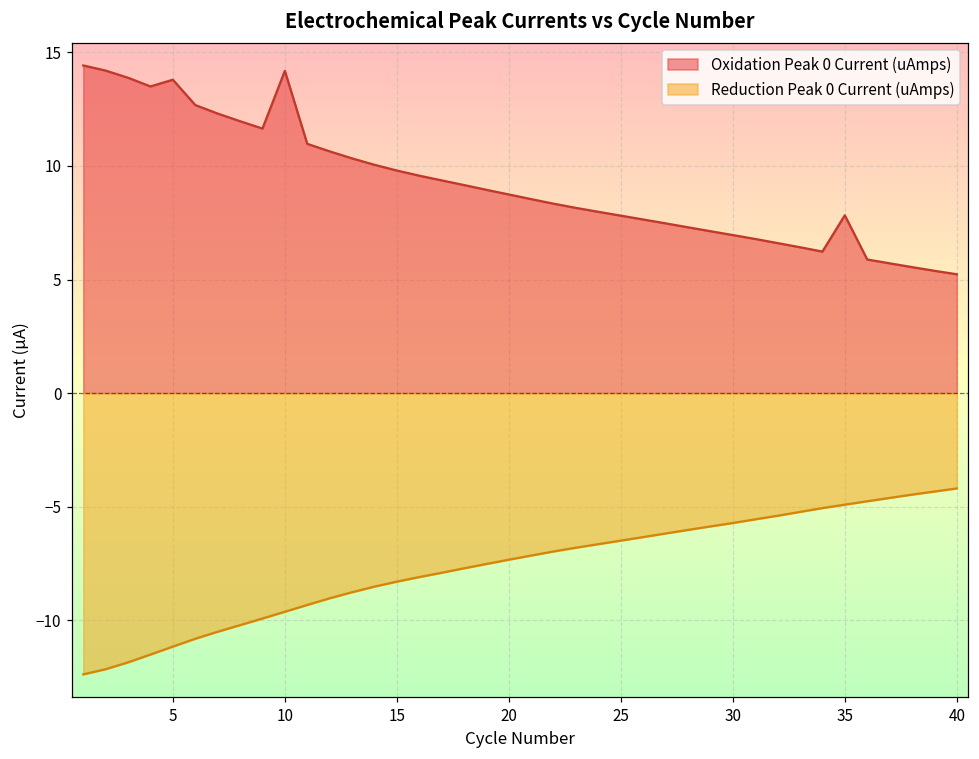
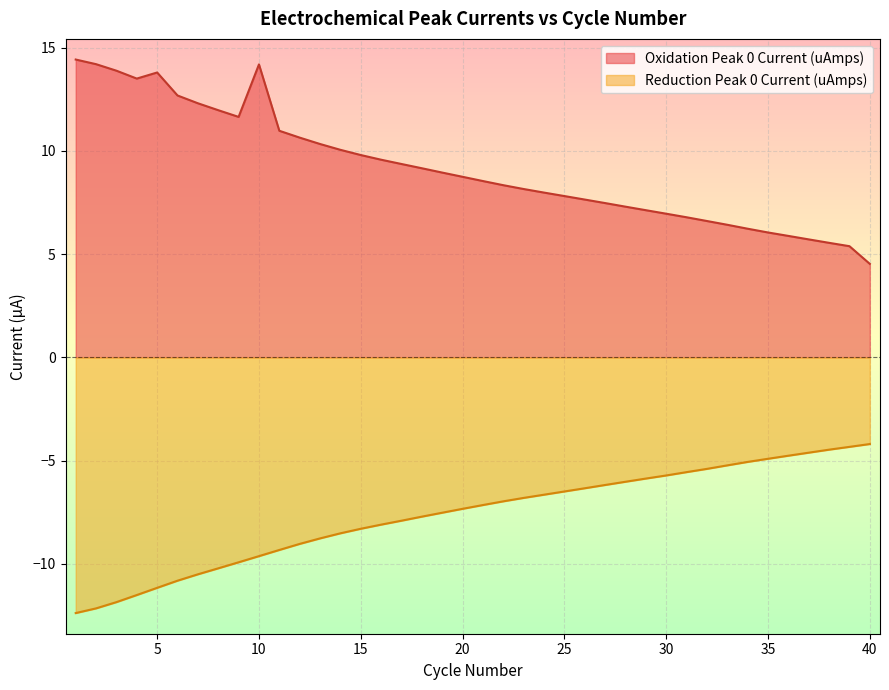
  {
    "Oxidation Peak 0 Current (uAmps)": {
      "5": 13.8,
      "10": 14.2,
      "15": 9.8,
      "20": 8.7,
      "25": 7.8,
      "30": 7.0,
-     "35": 7.8,
-     "40": 5.2
+     "35": 6.0,
+     "40": 4.5
    }
  }
